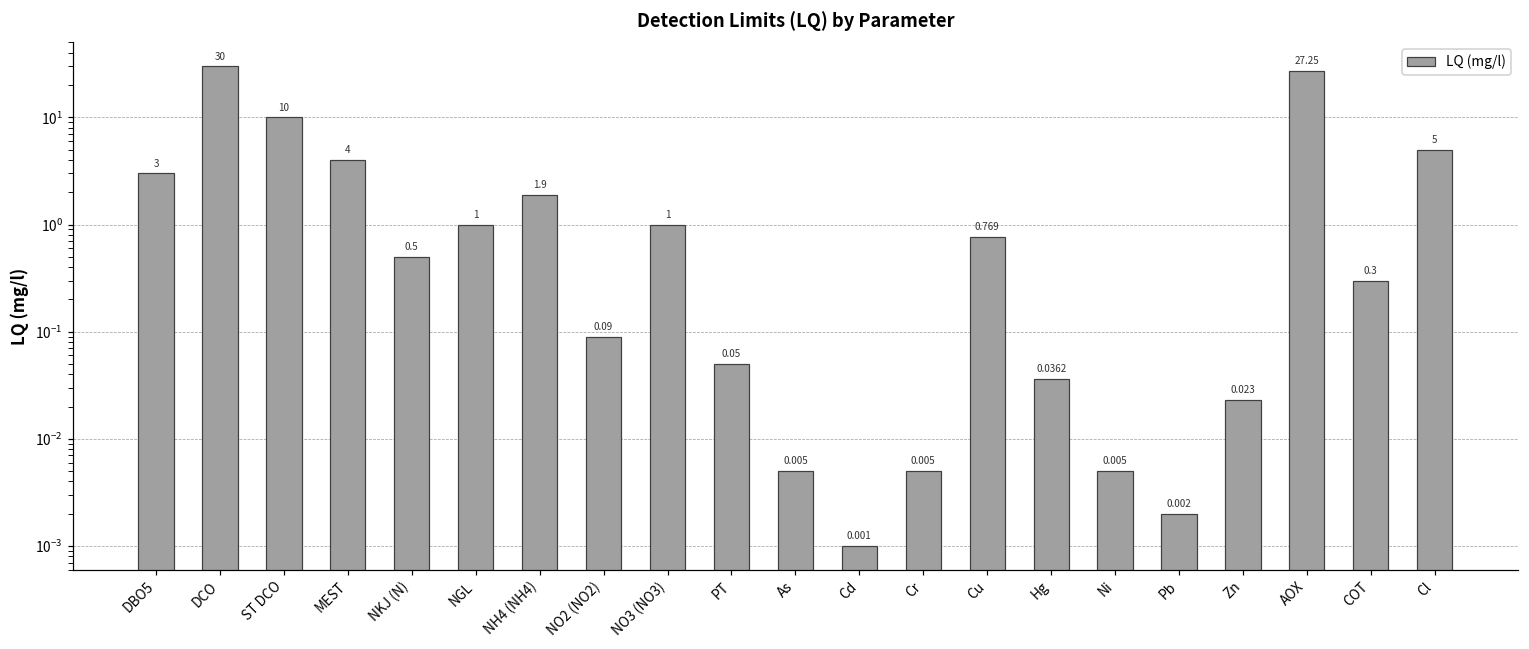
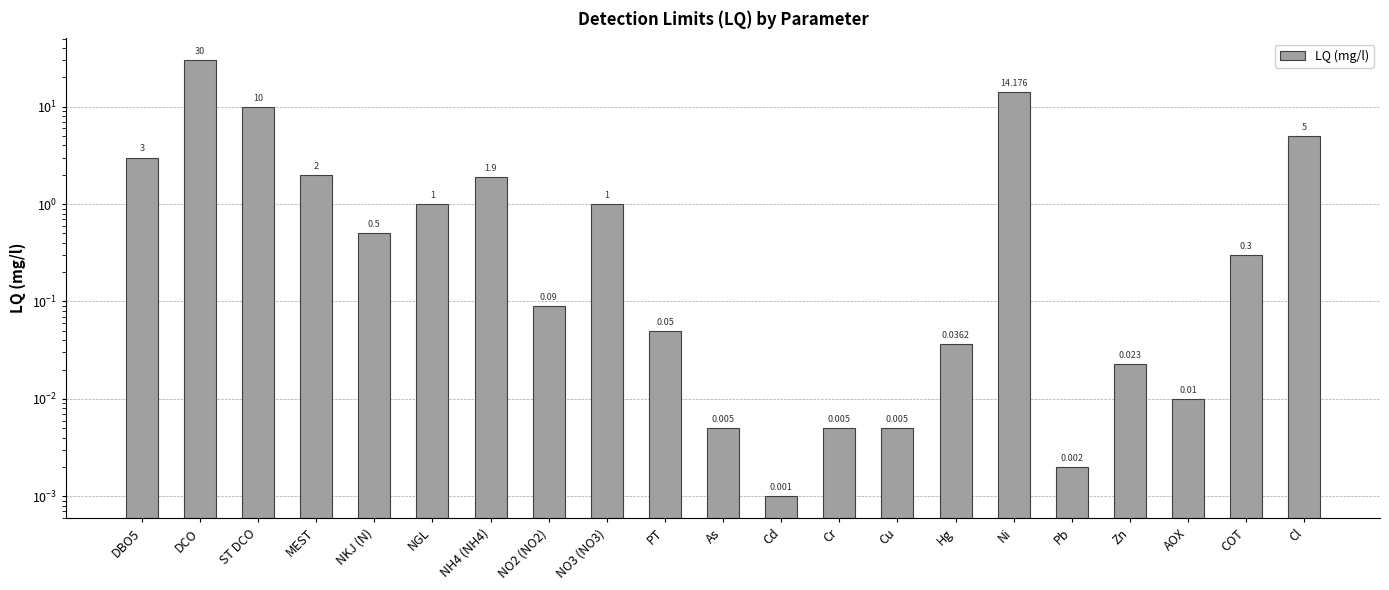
  {
    "DBO5": 3,
    "DCO": 30,
    "ST DCO": 10,
-   "MEST": 4,
+   "MEST": 2,
    "NKJ (N)": 0.5,
    "NGL": 1,
    "NH4 (NH4)": 1.9,
    "NO2 (NO2)": 0.09,
    "NO3 (NO3)": 1,
    "PT": 0.05,
    "As": 0.005,
    "Cd": 0.001,
    "Cr": 0.005,
-   "Cu": 0.769,
+   "Cu": 0.005,
    "Hg": 0.0362,
-   "Ni": 0.005,
+   "Ni": 14.176,
    "Pb": 0.002,
    "Zn": 0.023,
-   "AOX": 27.25,
+   "AOX": 0.01,
    "COT": 0.3,
    "Cl": 5
  }
